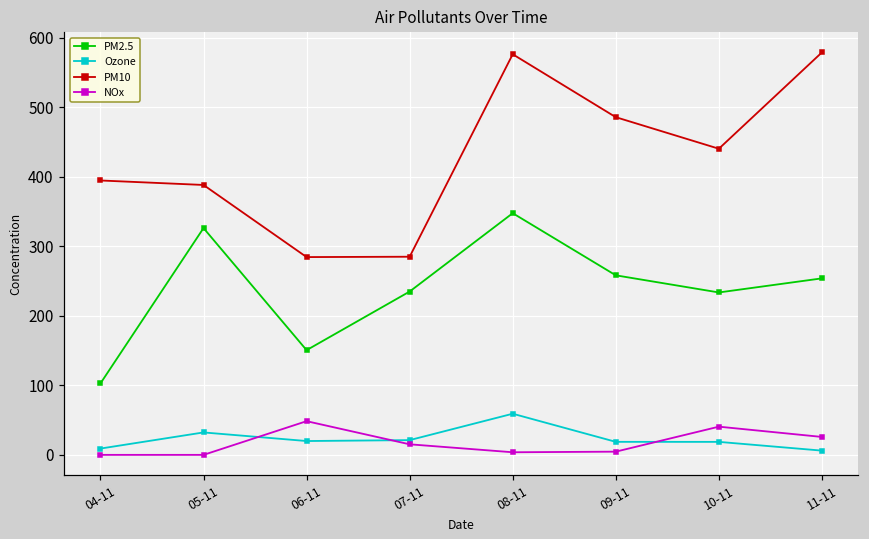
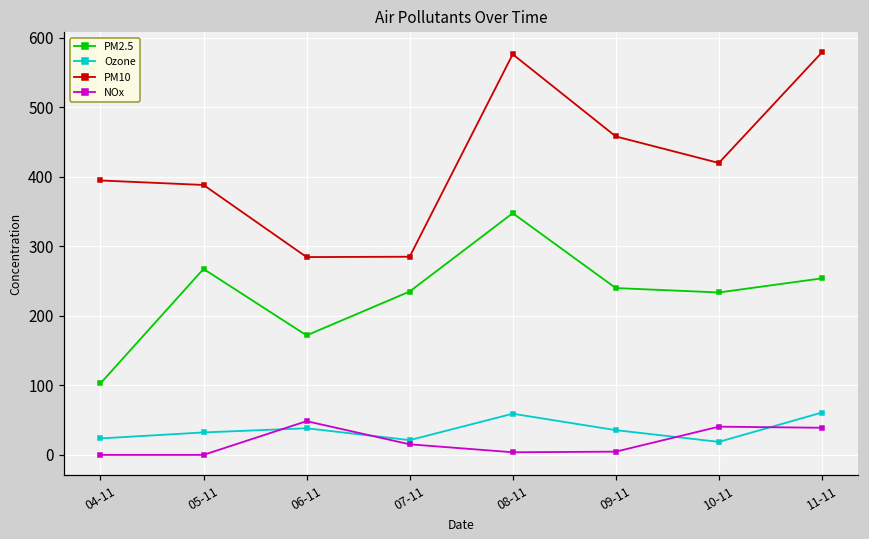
  {
    "PM2.5": {
      "04-11": 100,
-     "05-11": 330,
-     "06-11": 150,
+     "05-11": 270,
+     "06-11": 170,
      "07-11": 240,
      "08-11": 350,
-     "09-11": 260,
+     "09-11": 240,
      "10-11": 230,
      "11-11": 250
    },
    "Ozone": {
-     "04-11": 10,
+     "04-11": 20,
      "05-11": 30,
-     "06-11": 20,
+     "06-11": 40,
      "07-11": 20,
      "08-11": 60,
-     "09-11": 20,
+     "09-11": 40,
      "10-11": 20,
-     "11-11": 10
+     "11-11": 60
    },
    "PM10": {
      "04-11": 390,
      "05-11": 390,
      "06-11": 280,
      "07-11": 290,
      "08-11": 580,
-     "09-11": 490,
-     "10-11": 440,
+     "09-11": 460,
+     "10-11": 420,
      "11-11": 580
    },
    "NOx": {
      "04-11": 0,
      "05-11": 0,
      "06-11": 50,
      "07-11": 20,
      "08-11": 0,
      "09-11": 0,
      "10-11": 40,
-     "11-11": 30
+     "11-11": 40
    }
  }
